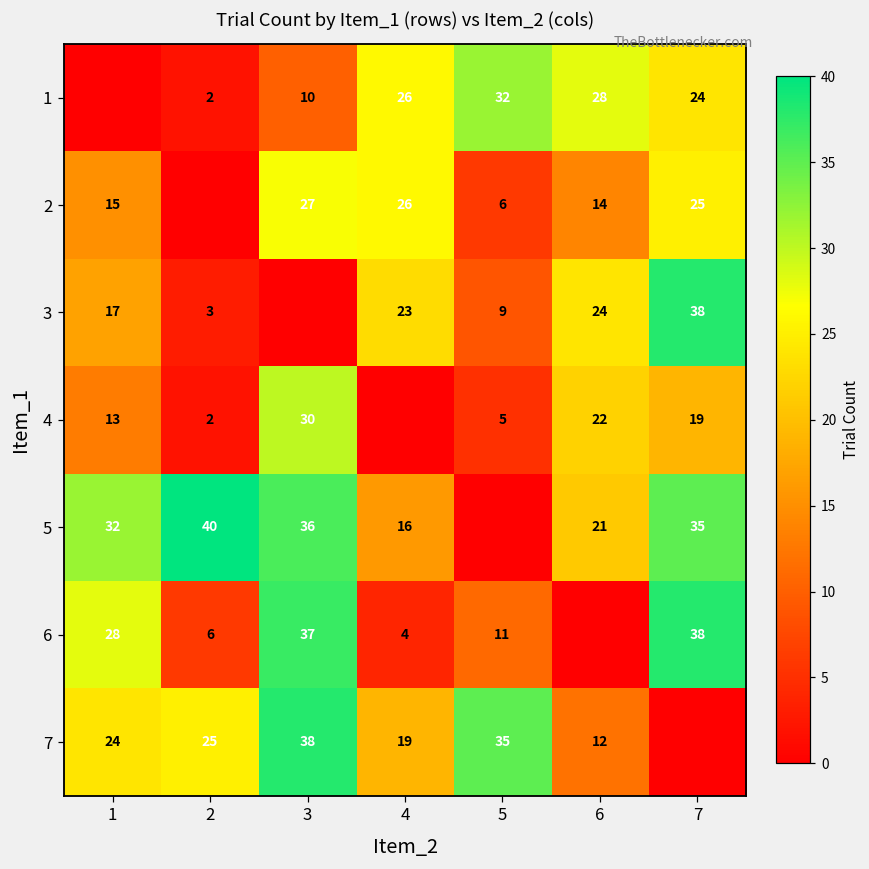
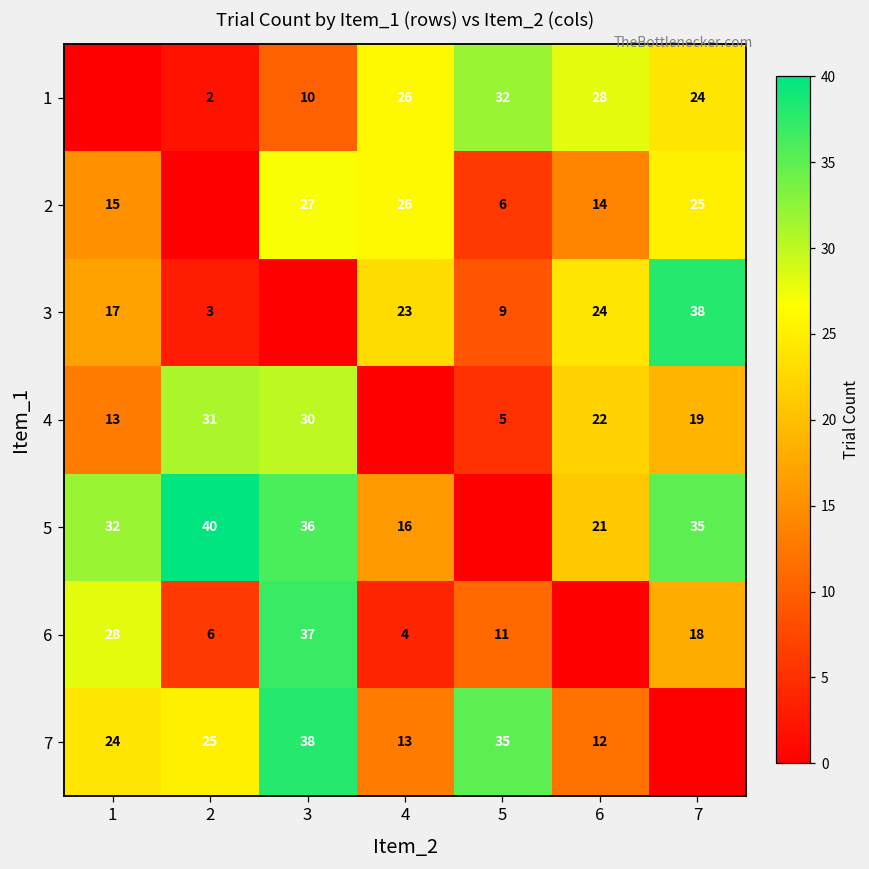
  {
    "1": {
      "2": 2,
      "3": 10,
      "4": 26,
      "5": 32,
      "6": 28,
      "7": 24
    },
    "2": {
      "1": 15,
      "3": 27,
      "4": 26,
      "5": 6,
      "6": 14,
      "7": 25
    },
    "3": {
      "1": 17,
      "2": 3,
      "4": 23,
      "5": 9,
      "6": 24,
      "7": 38
    },
    "4": {
      "1": 13,
-     "2": 2,
+     "2": 31,
      "3": 30,
      "5": 5,
      "6": 22,
      "7": 19
    },
    "5": {
      "1": 32,
      "2": 40,
      "3": 36,
      "4": 16,
      "6": 21,
      "7": 35
    },
    "6": {
      "1": 28,
      "2": 6,
      "3": 37,
      "4": 4,
      "5": 11,
-     "7": 38
+     "7": 18
    },
    "7": {
      "1": 24,
      "2": 25,
      "3": 38,
-     "4": 19,
+     "4": 13,
      "5": 35,
      "6": 12
    }
  }
